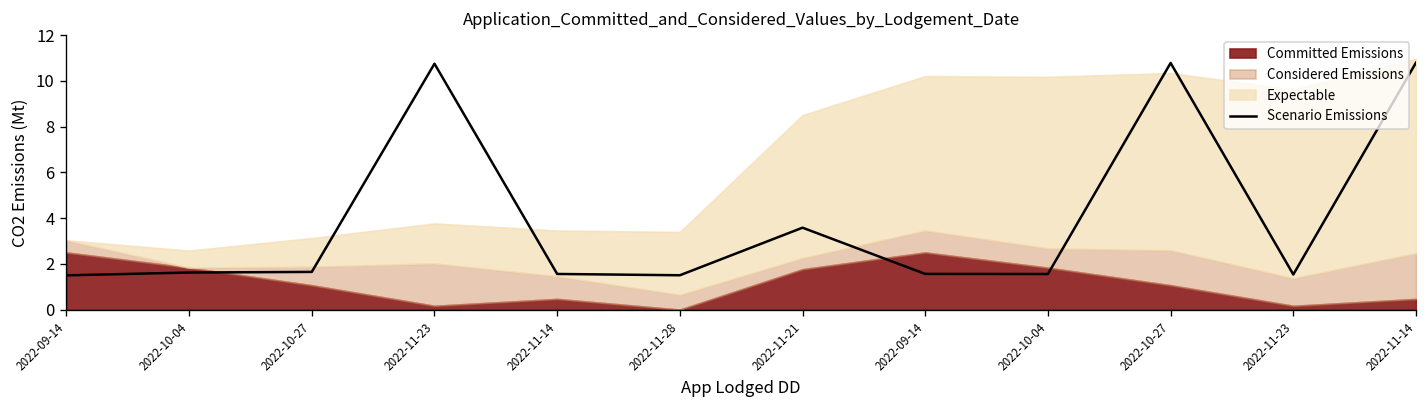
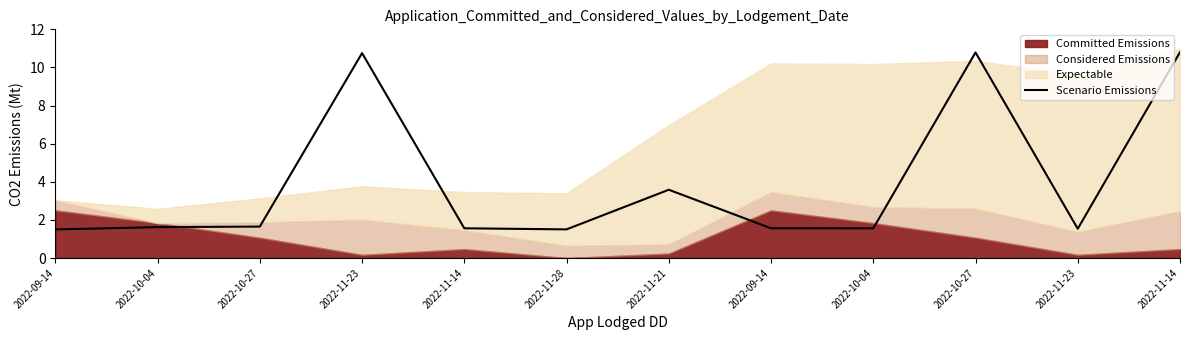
  {
    "Scenario Emissions": {
      "2022-11-28": 1.5,
      "2022-11-21": 3.6
    },
    "Committed Emissions": {
      "2022-11-28": 0.0,
-     "2022-11-21": 1.8
+     "2022-11-21": 0.2
    }
  }
